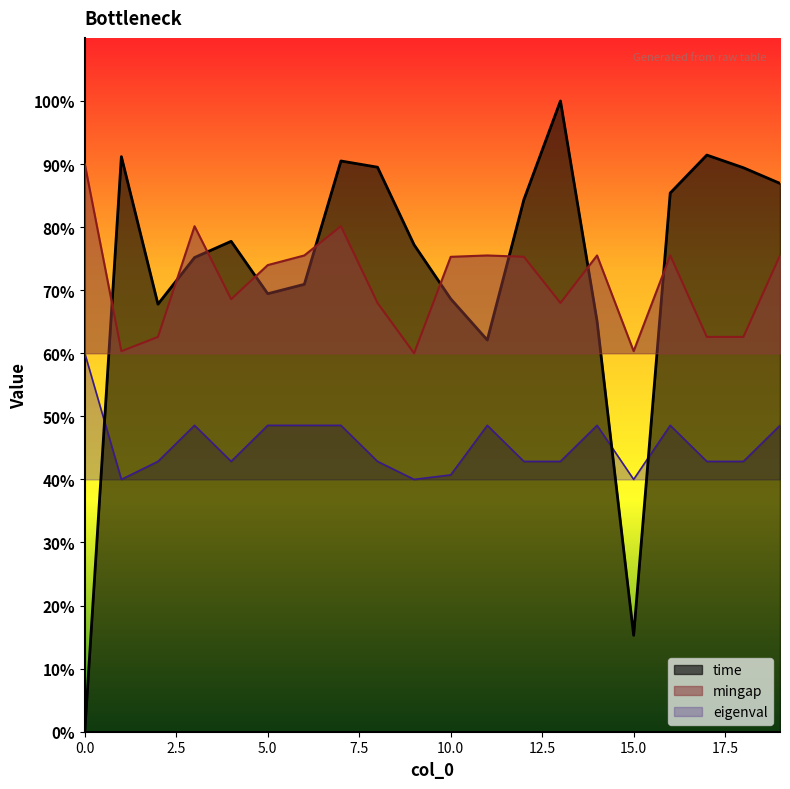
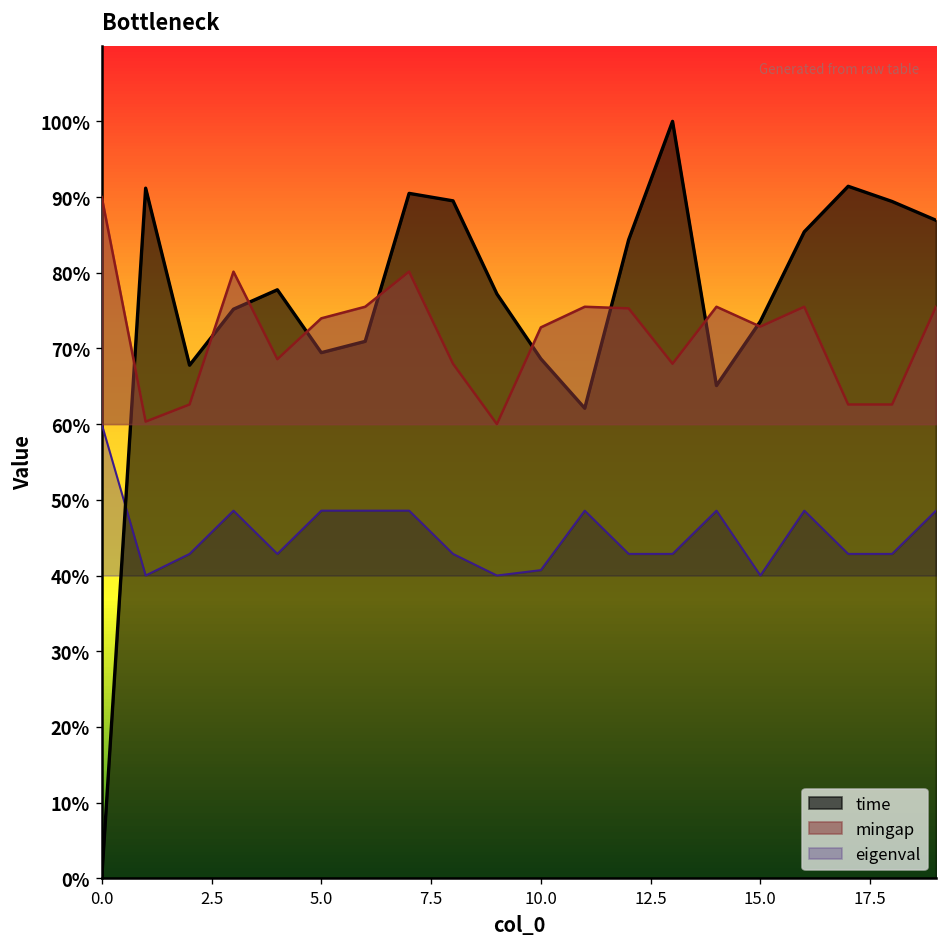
  {
    "time": {
      "0.0": "0%",
      "5.0": "69%",
      "10.0": "69%",
-     "15.0": "15%"
+     "15.0": "74%"
    },
    "mingap": {
      "5.0": "74%",
-     "10.0": "75%",
-     "15.0": "60%"
+     "10.0": "73%",
+     "15.0": "73%"
    },
    "eigenval": {
      "0.0": "60%",
      "5.0": "49%",
      "10.0": "41%"
    }
  }
